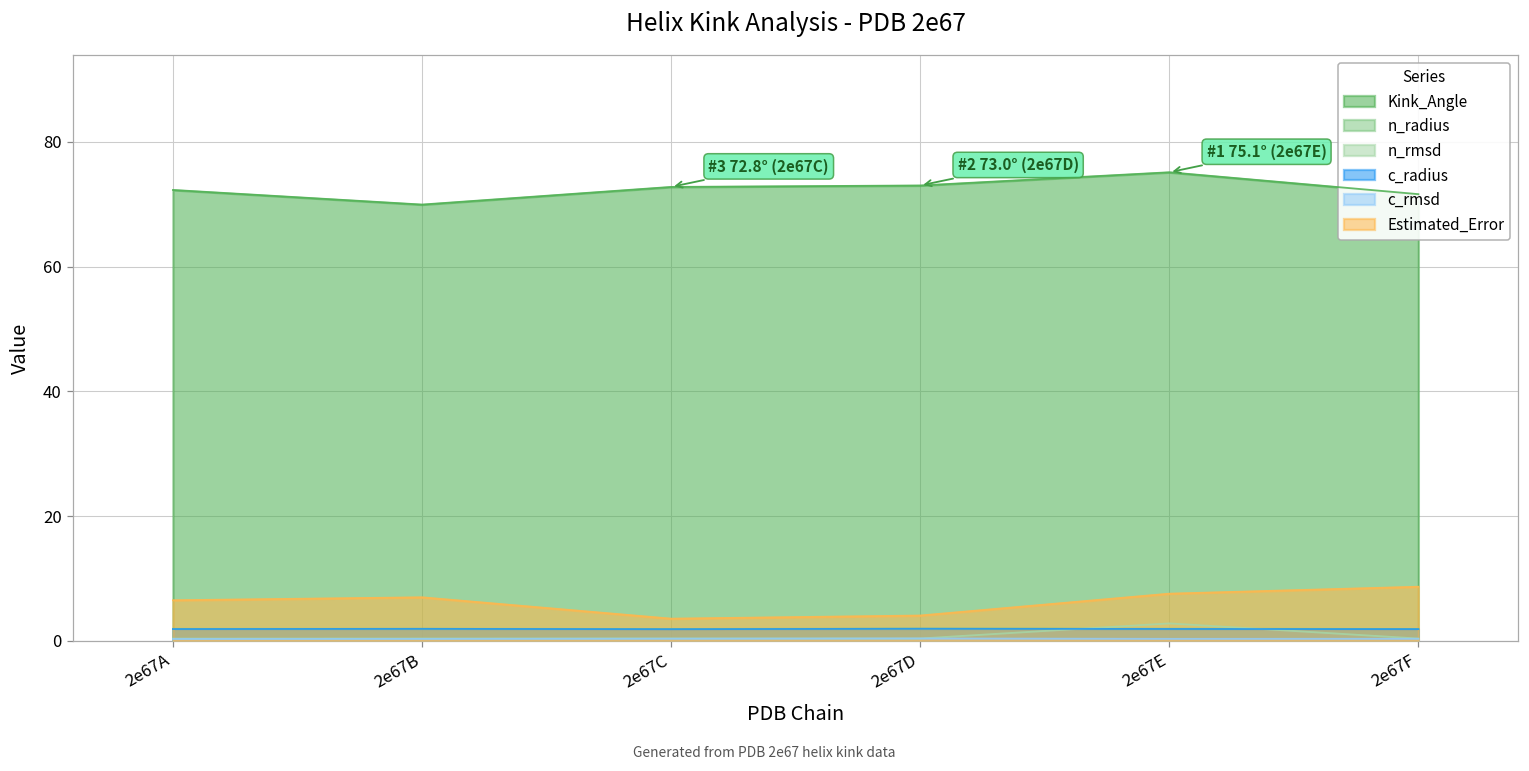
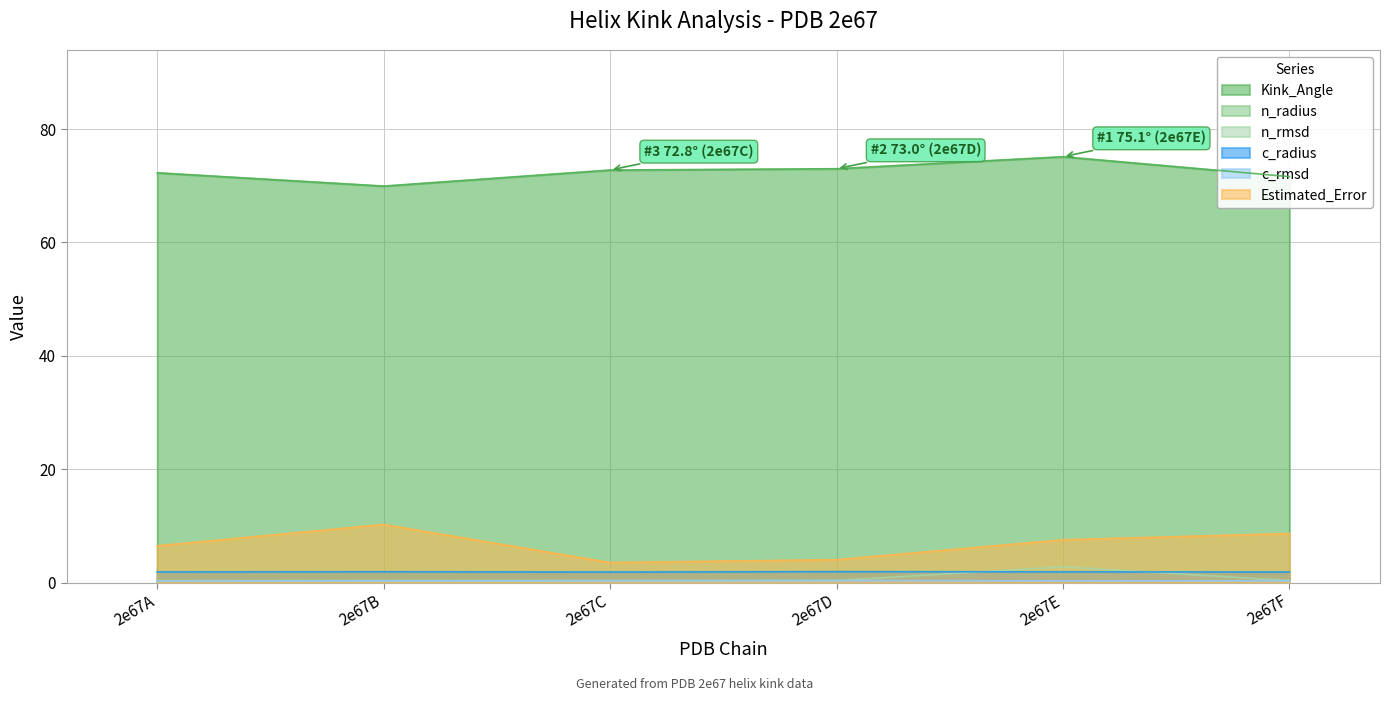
  {
    "Kink_Angle": {
      "2e67A": 72,
      "2e67B": 70
    },
    "c_radius": {
      "2e67A": 2,
      "2e67B": 2,
      "2e67C": 2,
      "2e67D": 2,
      "2e67E": 2,
      "2e67F": 2
    },
    "n_rmsd": {
      "2e67E": 3
    },
    "c_rmsd": {
      "2e67E": 0
    },
    "Estimated_Error": {
      "2e67A": 6,
-     "2e67B": 7,
+     "2e67B": 10,
      "2e67C": 4,
      "2e67D": 4,
      "2e67E": 8,
      "2e67F": 9
    }
  }
